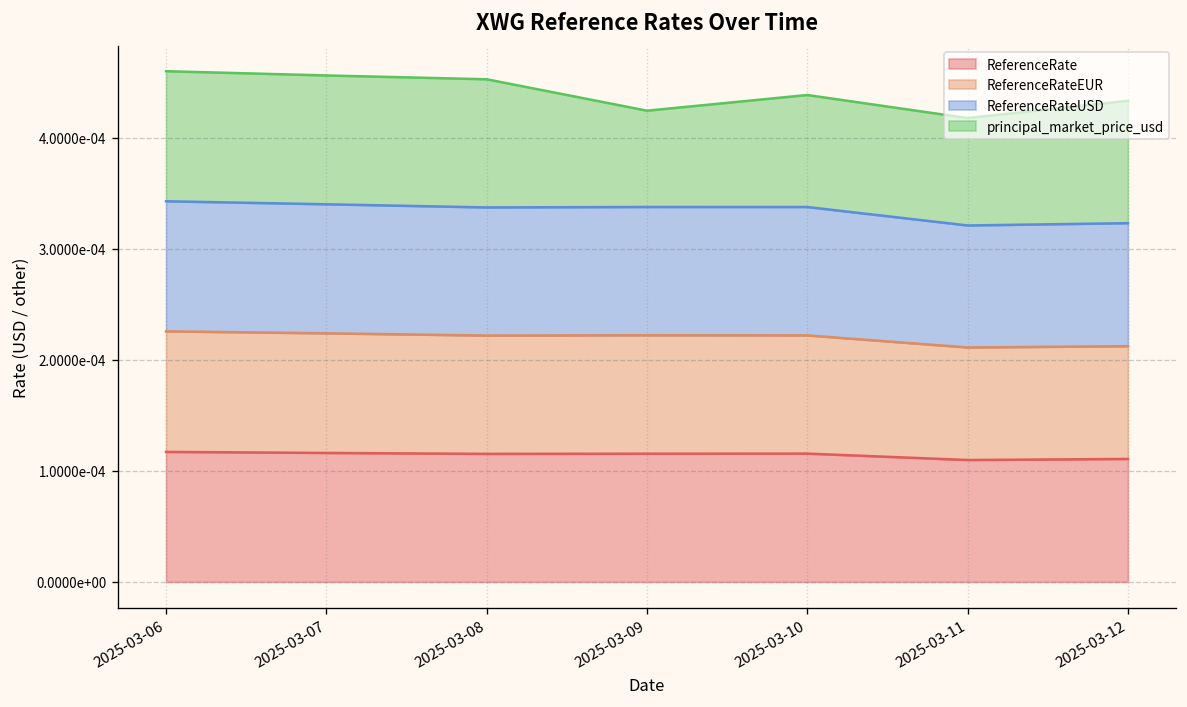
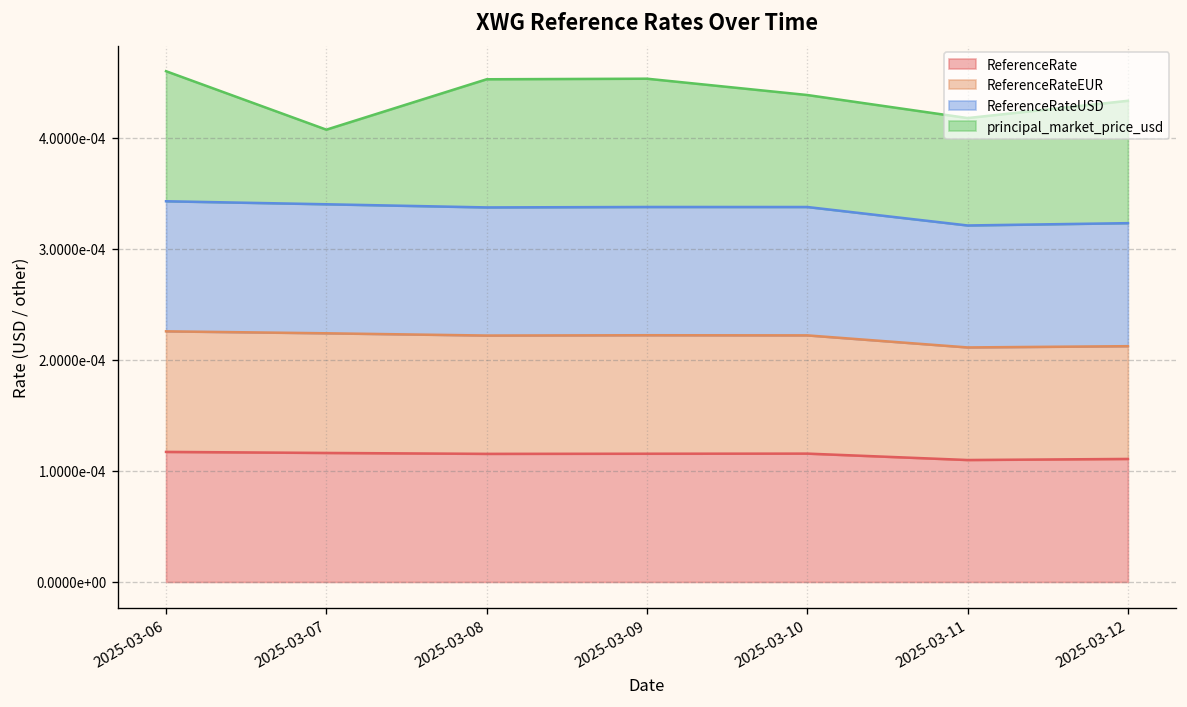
  {
    "ReferenceRateUSD": {
      "2025-03-06": 0.00012,
      "2025-03-07": 0.00012,
      "2025-03-08": 0.00012,
      "2025-03-09": 0.00012,
      "2025-03-10": 0.00012,
      "2025-03-11": 0.00011,
      "2025-03-12": 0.00011
    },
    "principal_market_price_usd": {
      "2025-03-06": 0.00012,
-     "2025-03-07": 0.00012,
+     "2025-03-07": 0.00007,
      "2025-03-08": 0.00012,
-     "2025-03-09": 0.00009,
+     "2025-03-09": 0.00012,
      "2025-03-10": 0.00010
    }
  }
